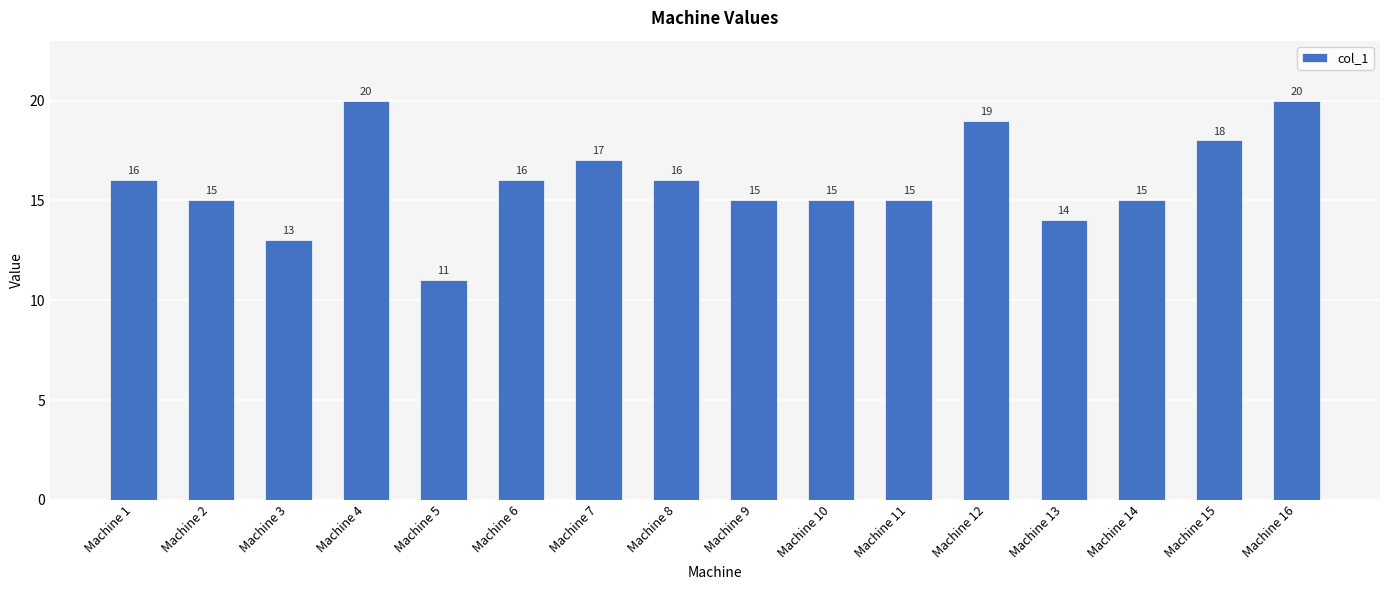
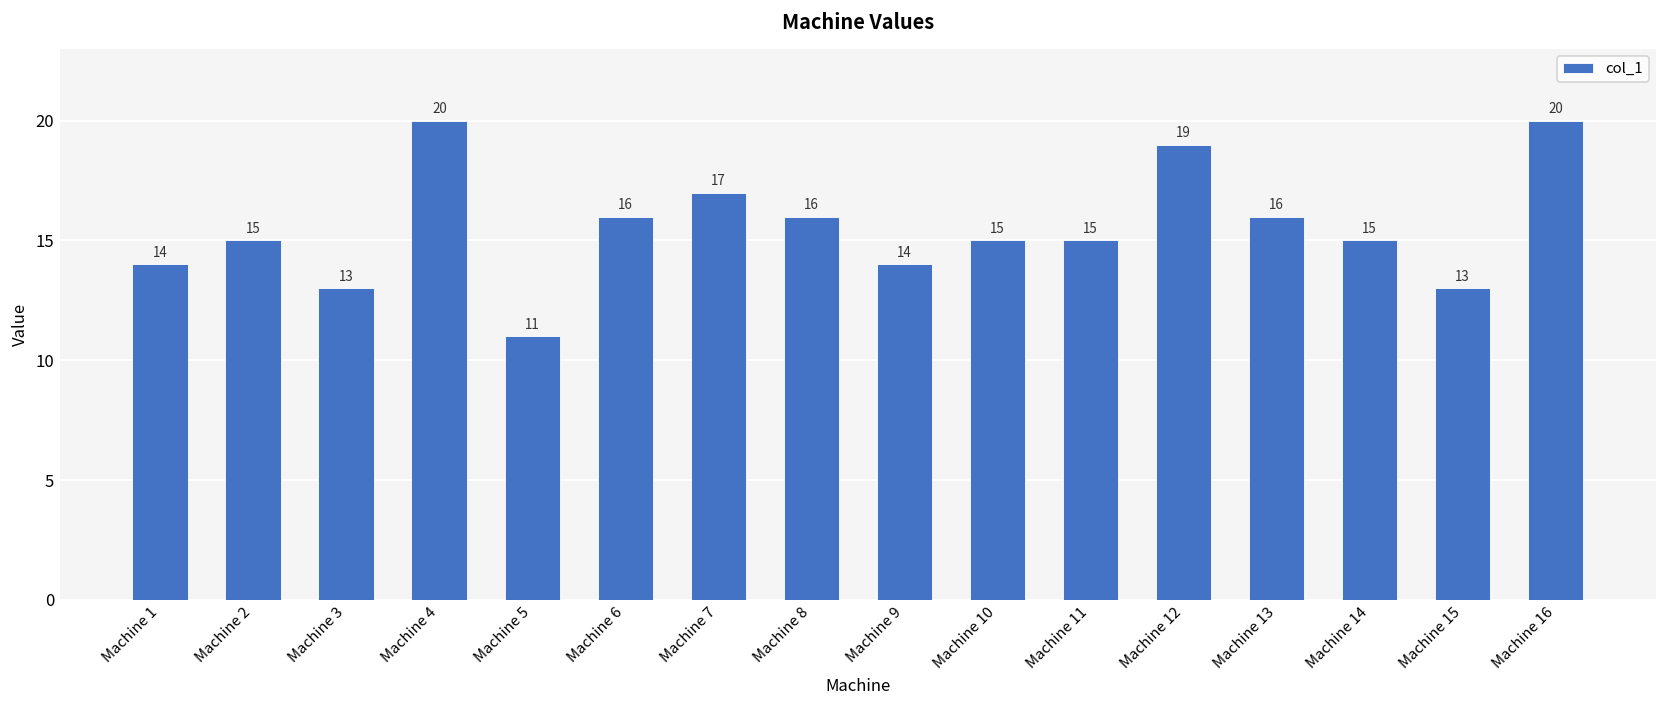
  {
-   "Machine 1": 16,
+   "Machine 1": 14,
    "Machine 2": 15,
    "Machine 3": 13,
    "Machine 4": 20,
    "Machine 5": 11,
    "Machine 6": 16,
    "Machine 7": 17,
    "Machine 8": 16,
-   "Machine 9": 15,
+   "Machine 9": 14,
    "Machine 10": 15,
    "Machine 11": 15,
    "Machine 12": 19,
-   "Machine 13": 14,
+   "Machine 13": 16,
    "Machine 14": 15,
-   "Machine 15": 18,
+   "Machine 15": 13,
    "Machine 16": 20
  }
